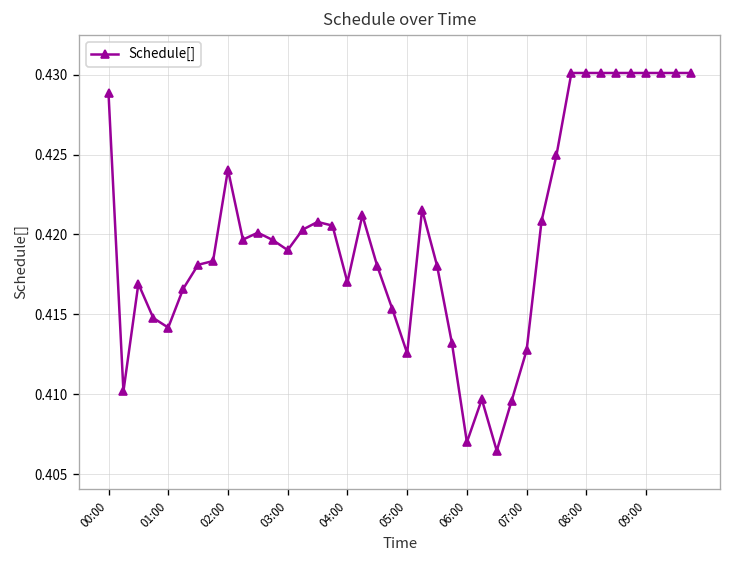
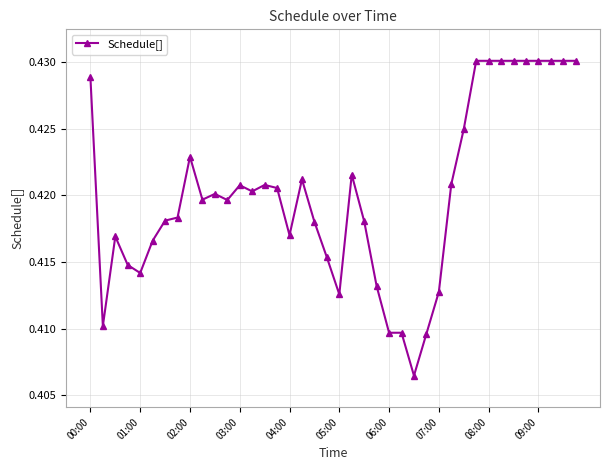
  {
    "00:00": 0.4288,
    "01:00": 0.4142,
-   "02:00": 0.4241,
-   "03:00": 0.4190,
+   "02:00": 0.4229,
+   "03:00": 0.4208,
    "04:00": 0.4170,
    "05:00": 0.4126,
-   "06:00": 0.4070,
+   "06:00": 0.4097,
    "07:00": 0.4128,
    "08:00": 0.4301,
    "09:00": 0.4301
  }
